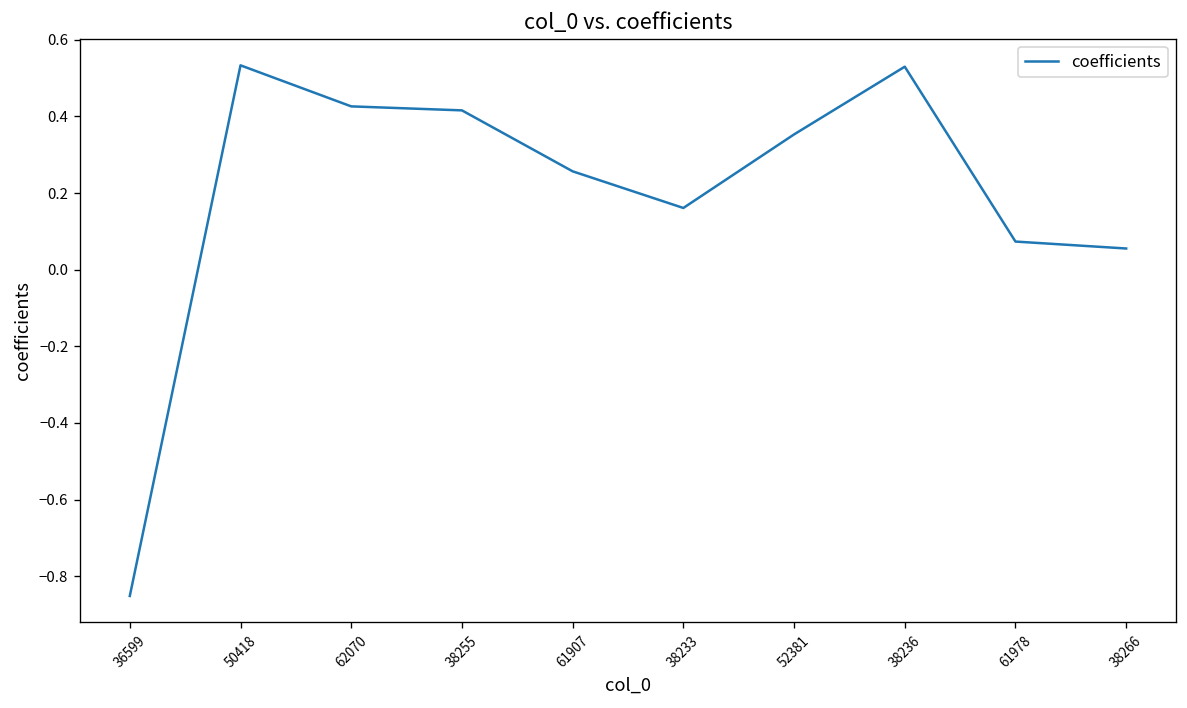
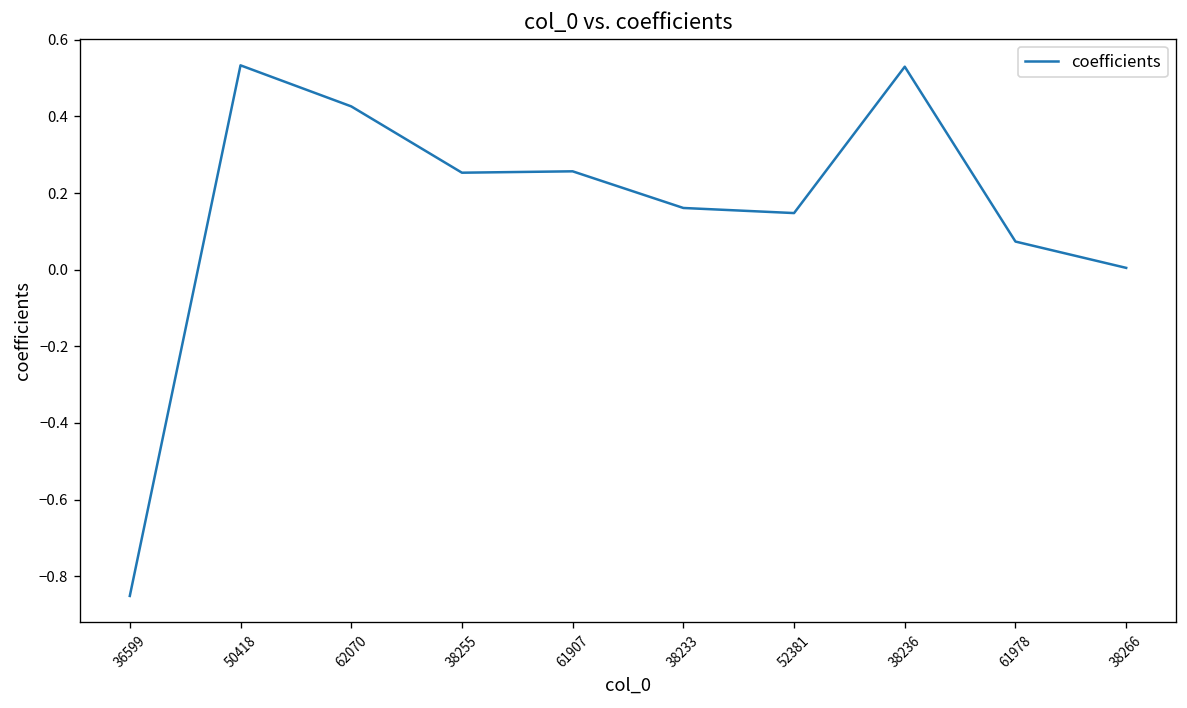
  {
    "36599": -0.85,
    "50418": 0.53,
    "62070": 0.43,
-   "38255": 0.42,
+   "38255": 0.25,
    "61907": 0.26,
    "38233": 0.16,
-   "52381": 0.35,
+   "52381": 0.15,
    "38236": 0.53,
    "61978": 0.07,
-   "38266": 0.06
+   "38266": 0.00
  }
